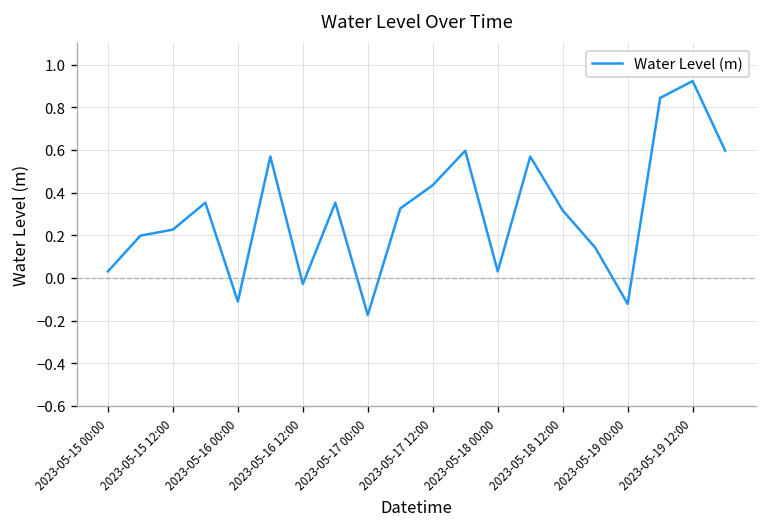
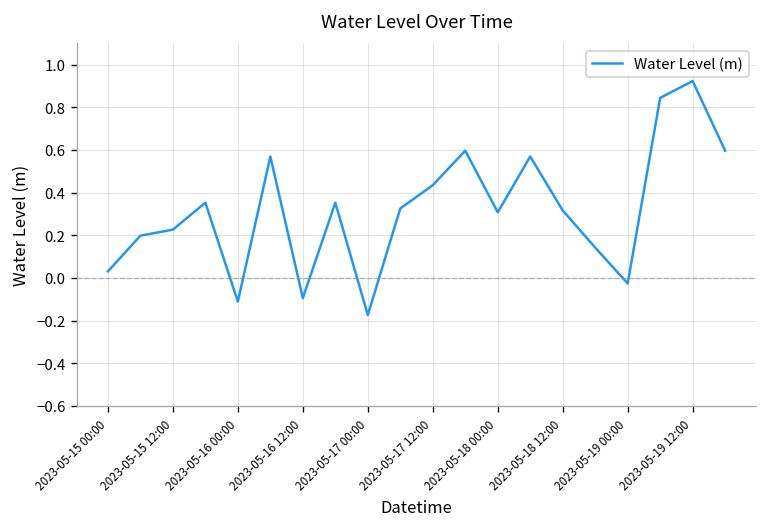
  {
    "2023-05-15 00:00": 0.03,
    "2023-05-15 12:00": 0.23,
    "2023-05-16 00:00": -0.11,
-   "2023-05-16 12:00": -0.03,
+   "2023-05-16 12:00": -0.09,
    "2023-05-17 00:00": -0.17,
    "2023-05-17 12:00": 0.43,
-   "2023-05-18 00:00": 0.03,
+   "2023-05-18 00:00": 0.31,
    "2023-05-18 12:00": 0.32,
-   "2023-05-19 00:00": -0.12,
+   "2023-05-19 00:00": -0.03,
    "2023-05-19 12:00": 0.92
  }
